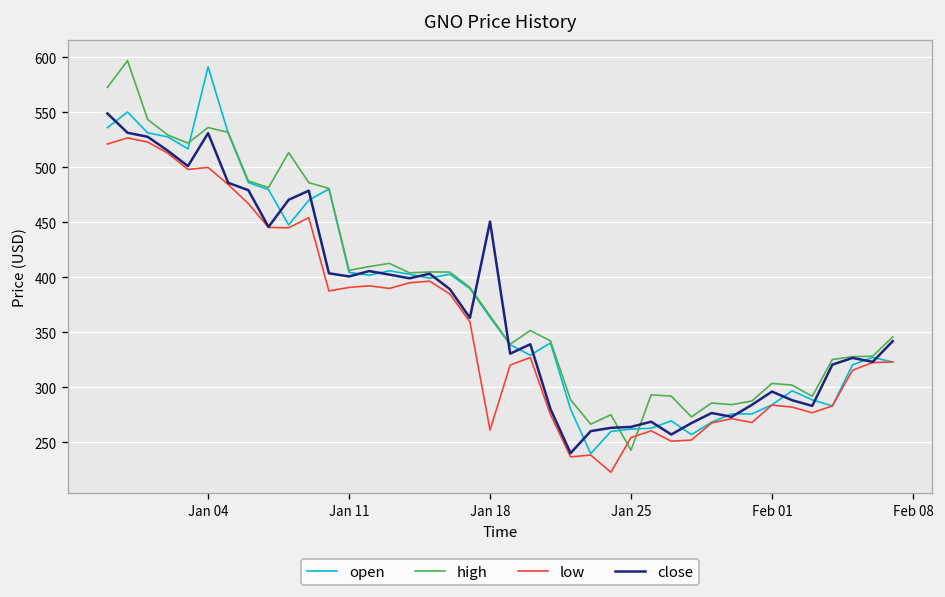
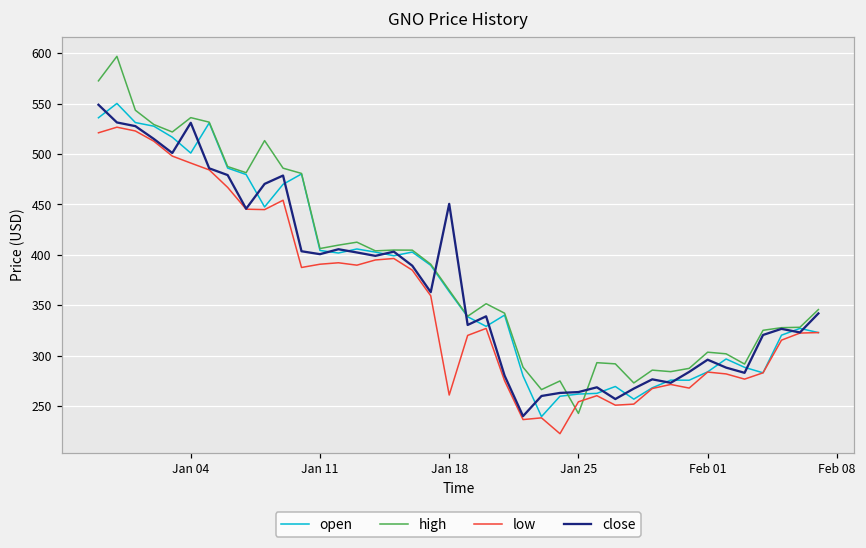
  {
    "open": {
-     "Jan 04": 590
+     "Jan 04": 500
    },
    "high": {
      "Jan 04": 540,
      "Jan 25": 240,
      "Feb 01": 300
    },
    "low": {
-     "Jan 04": 500,
+     "Jan 04": 490,
      "Jan 11": 390,
      "Jan 18": 260,
      "Jan 25": 250
    },
    "close": {
      "Jan 04": 530,
      "Jan 11": 400,
      "Jan 18": 450,
      "Feb 01": 300
    }
  }
